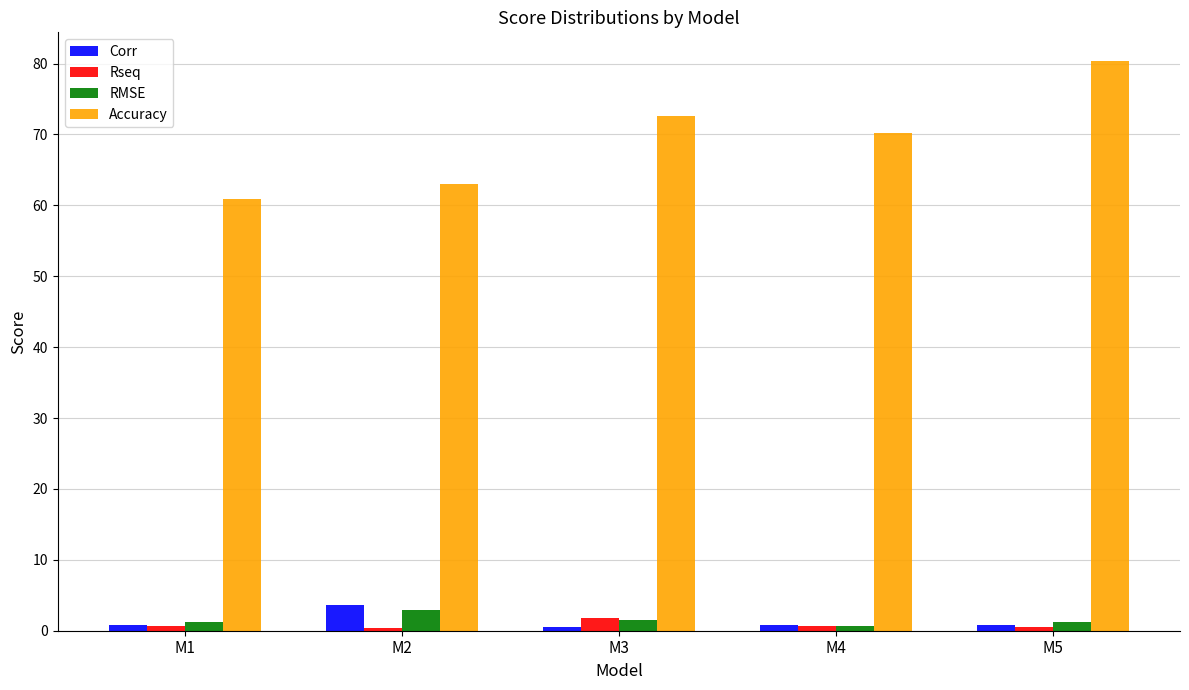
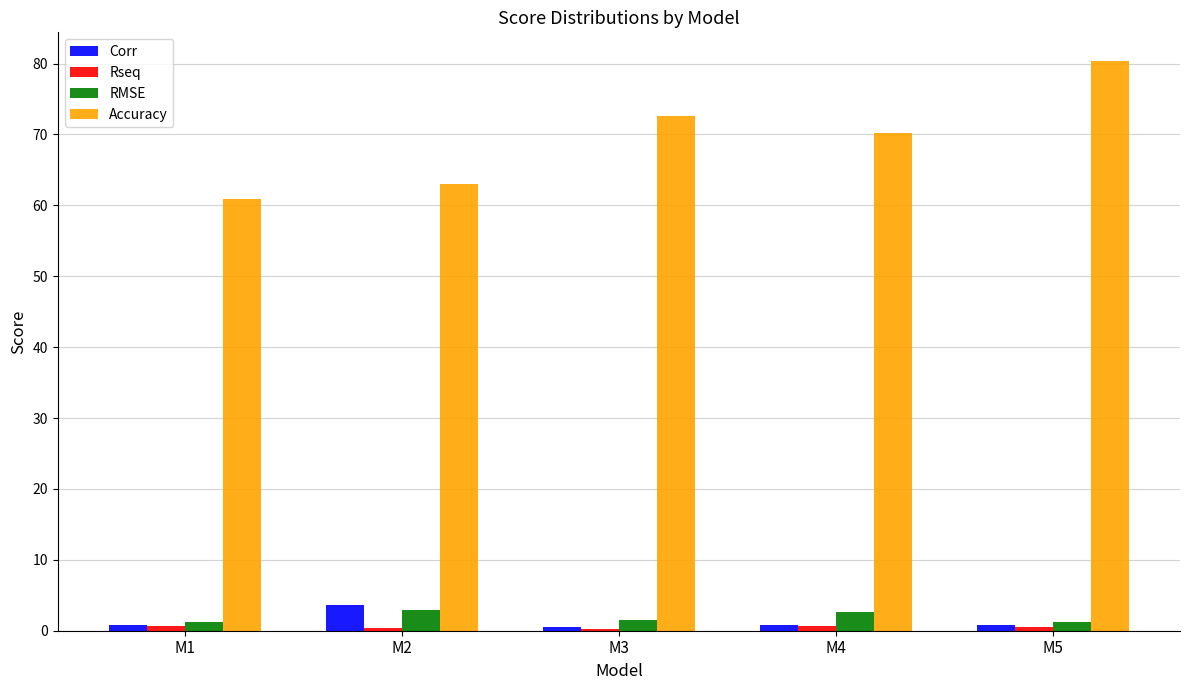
  {
    "Corr": {
      "M1": 1,
      "M2": 4,
      "M3": 1,
      "M4": 1,
      "M5": 1
    },
    "Rseq": {
      "M1": 1,
      "M2": 0,
-     "M3": 2,
+     "M3": 0,
      "M4": 1,
      "M5": 1
    },
    "RMSE": {
      "M1": 1,
      "M2": 3,
      "M3": 2,
-     "M4": 1,
+     "M4": 3,
      "M5": 1
    },
    "Accuracy": {
      "M1": 61,
      "M2": 63,
      "M3": 73,
      "M4": 70,
      "M5": 80
    }
  }
